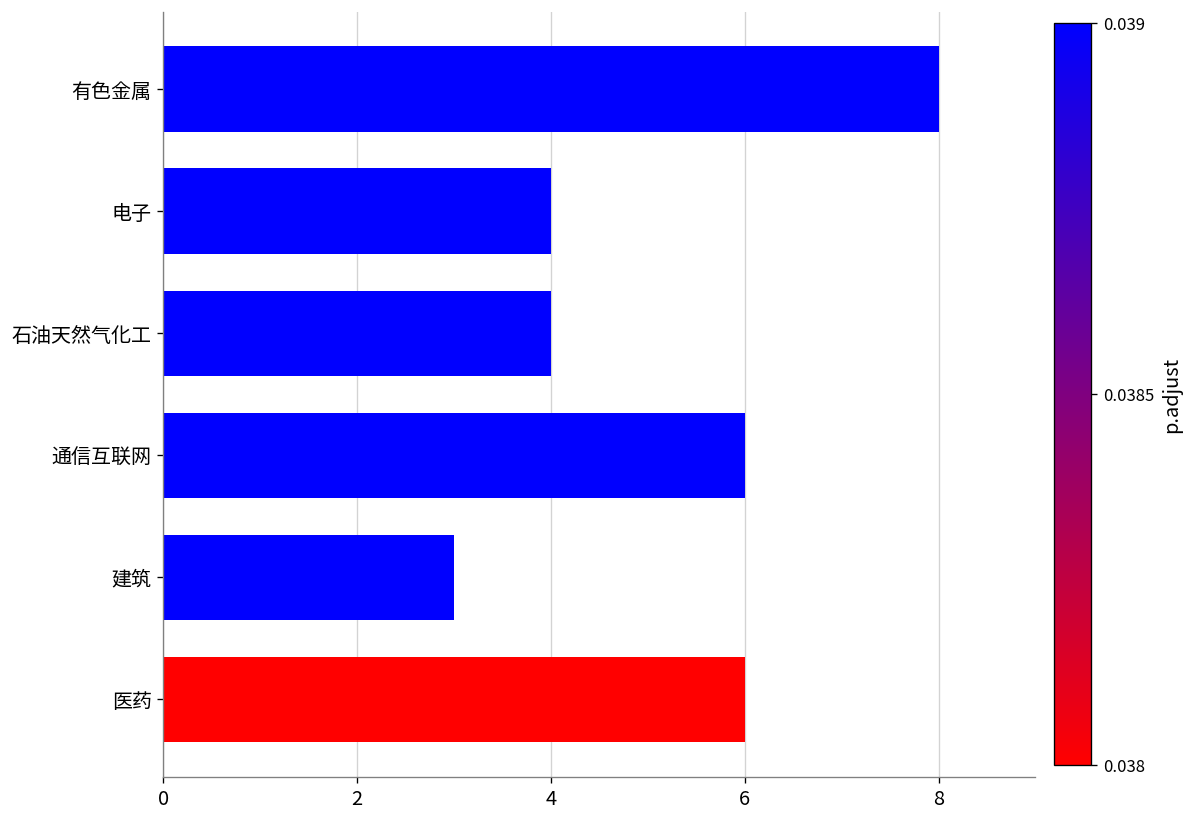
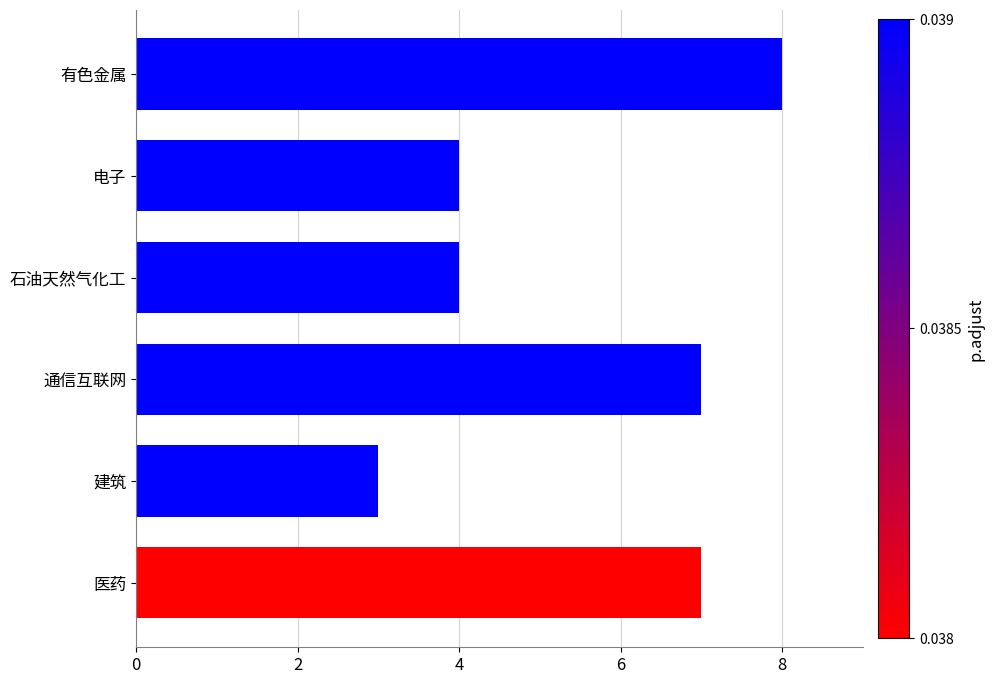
  {
    "有色金属": 8,
    "电子": 4,
    "石油天然气化工": 4,
-   "通信互联网": 6,
+   "通信互联网": 7,
    "建筑": 3,
-   "医药": 6
+   "医药": 7
  }
